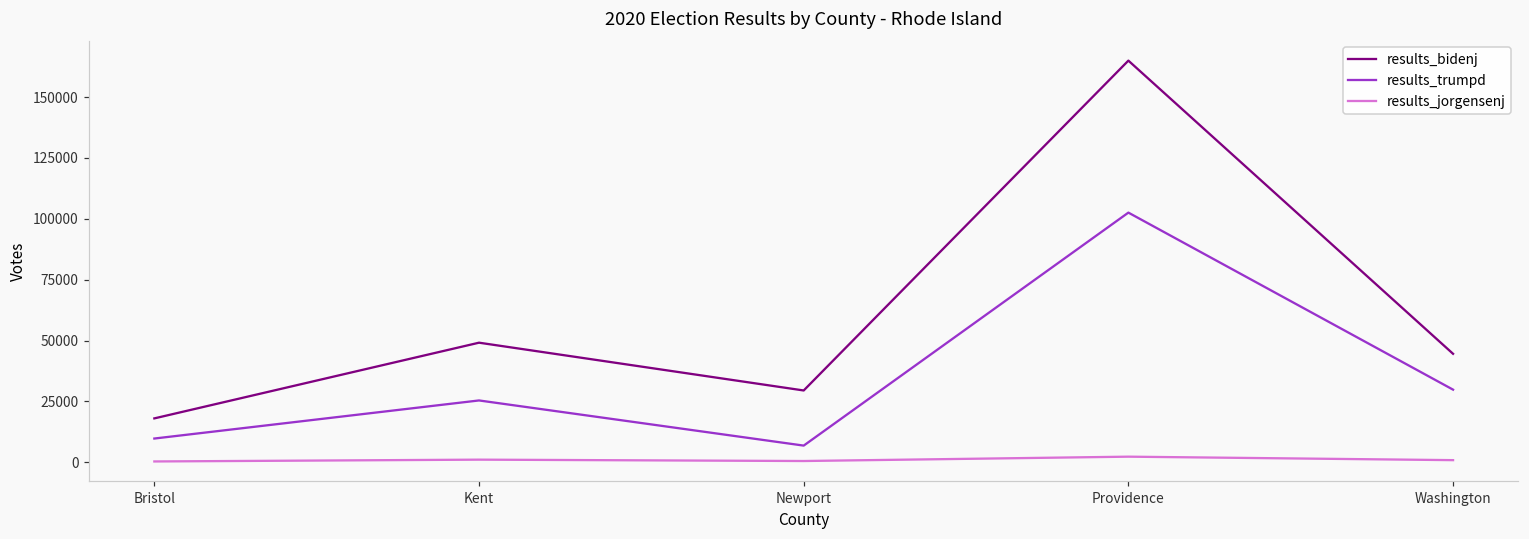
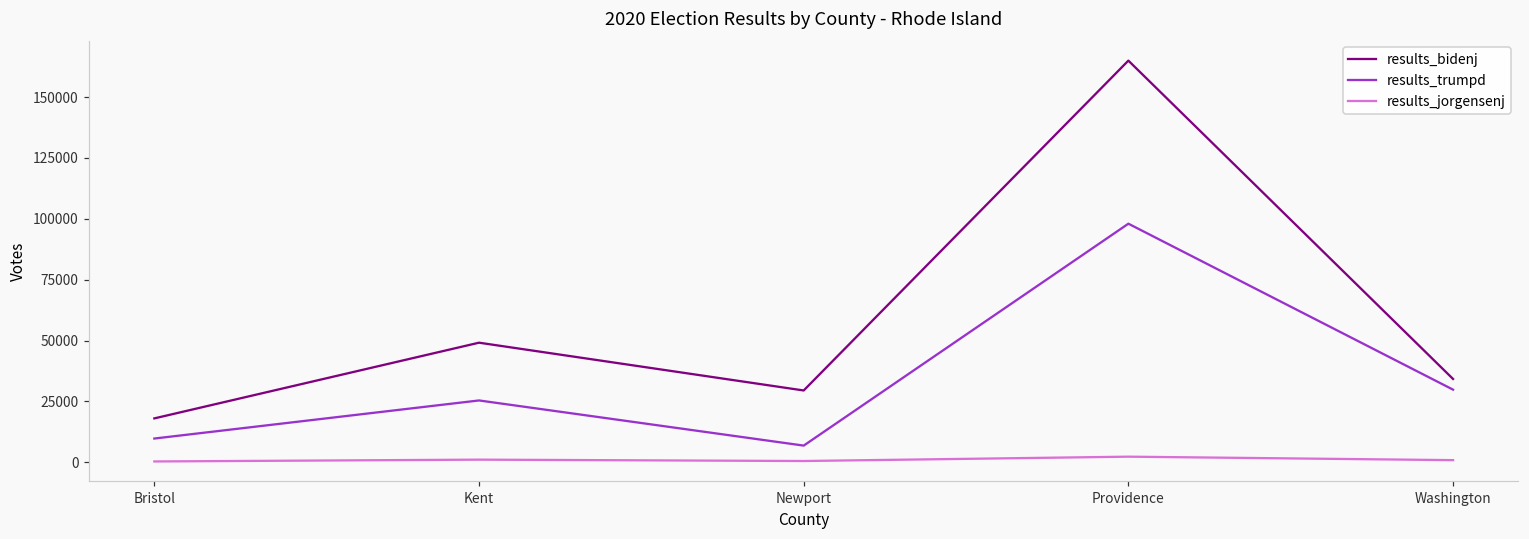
  {
    "results_bidenj": {
      "Bristol": 18000,
      "Kent": 49000,
      "Newport": 29000,
      "Providence": 165000,
-     "Washington": 45000
+     "Washington": 34000
    },
    "results_trumpd": {
      "Bristol": 10000,
      "Kent": 25000,
      "Newport": 7000,
-     "Providence": 103000,
+     "Providence": 98000,
      "Washington": 30000
    },
    "results_jorgensenj": {
      "Bristol": 0,
      "Kent": 1000,
      "Newport": 1000,
      "Providence": 2000,
      "Washington": 1000
    }
  }
